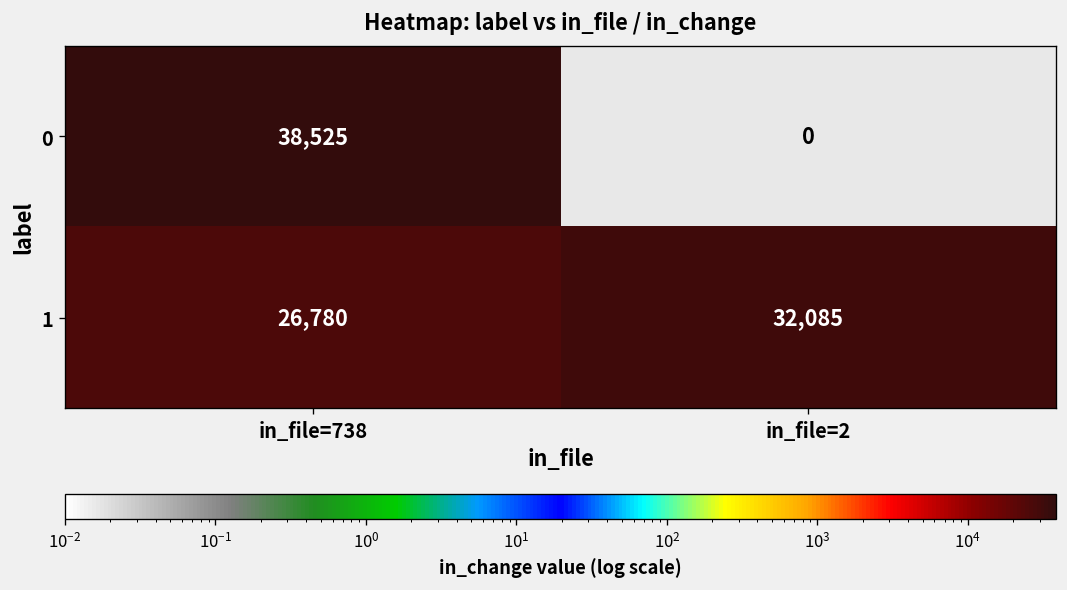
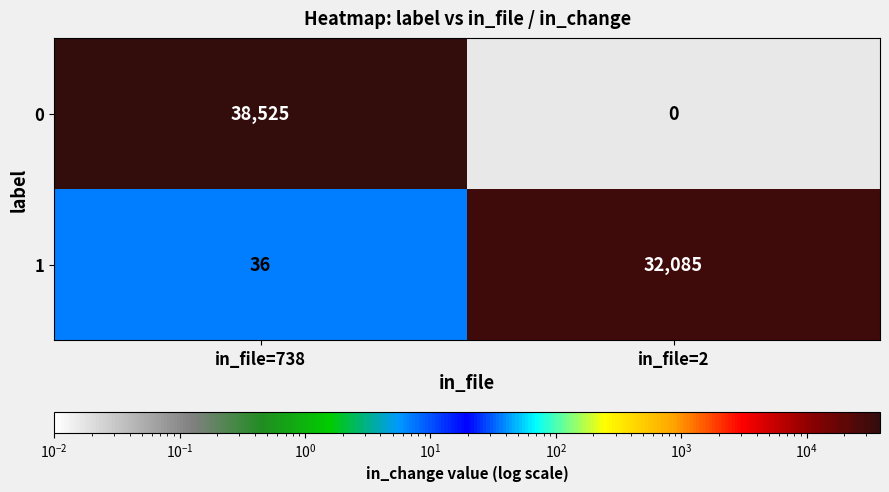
  {
    "0": {
      "in_file=738": "38,525",
      "in_file=2": "0"
    },
    "1": {
-     "in_file=738": "26,780",
+     "in_file=738": "36",
      "in_file=2": "32,085"
    }
  }
